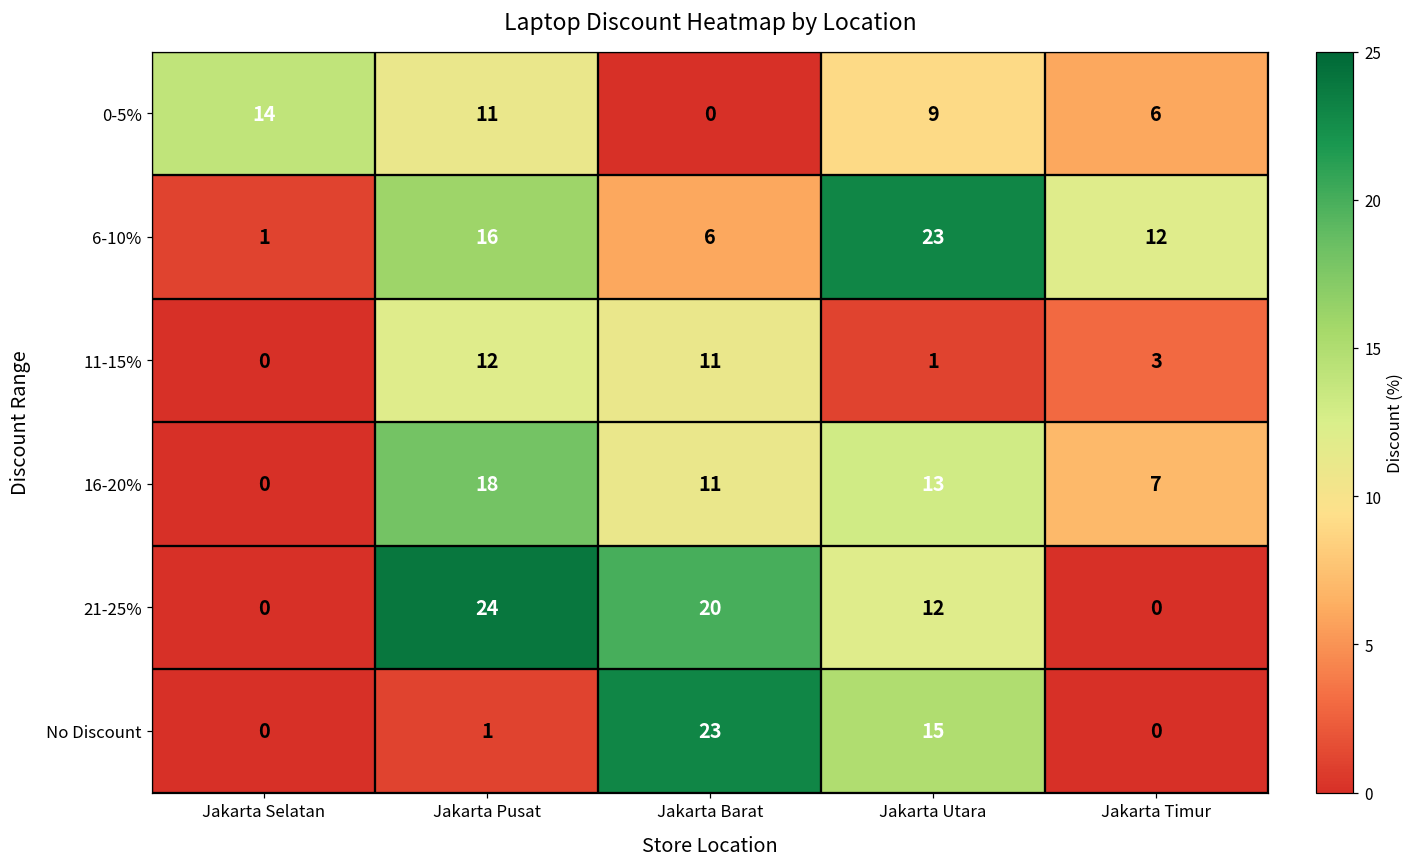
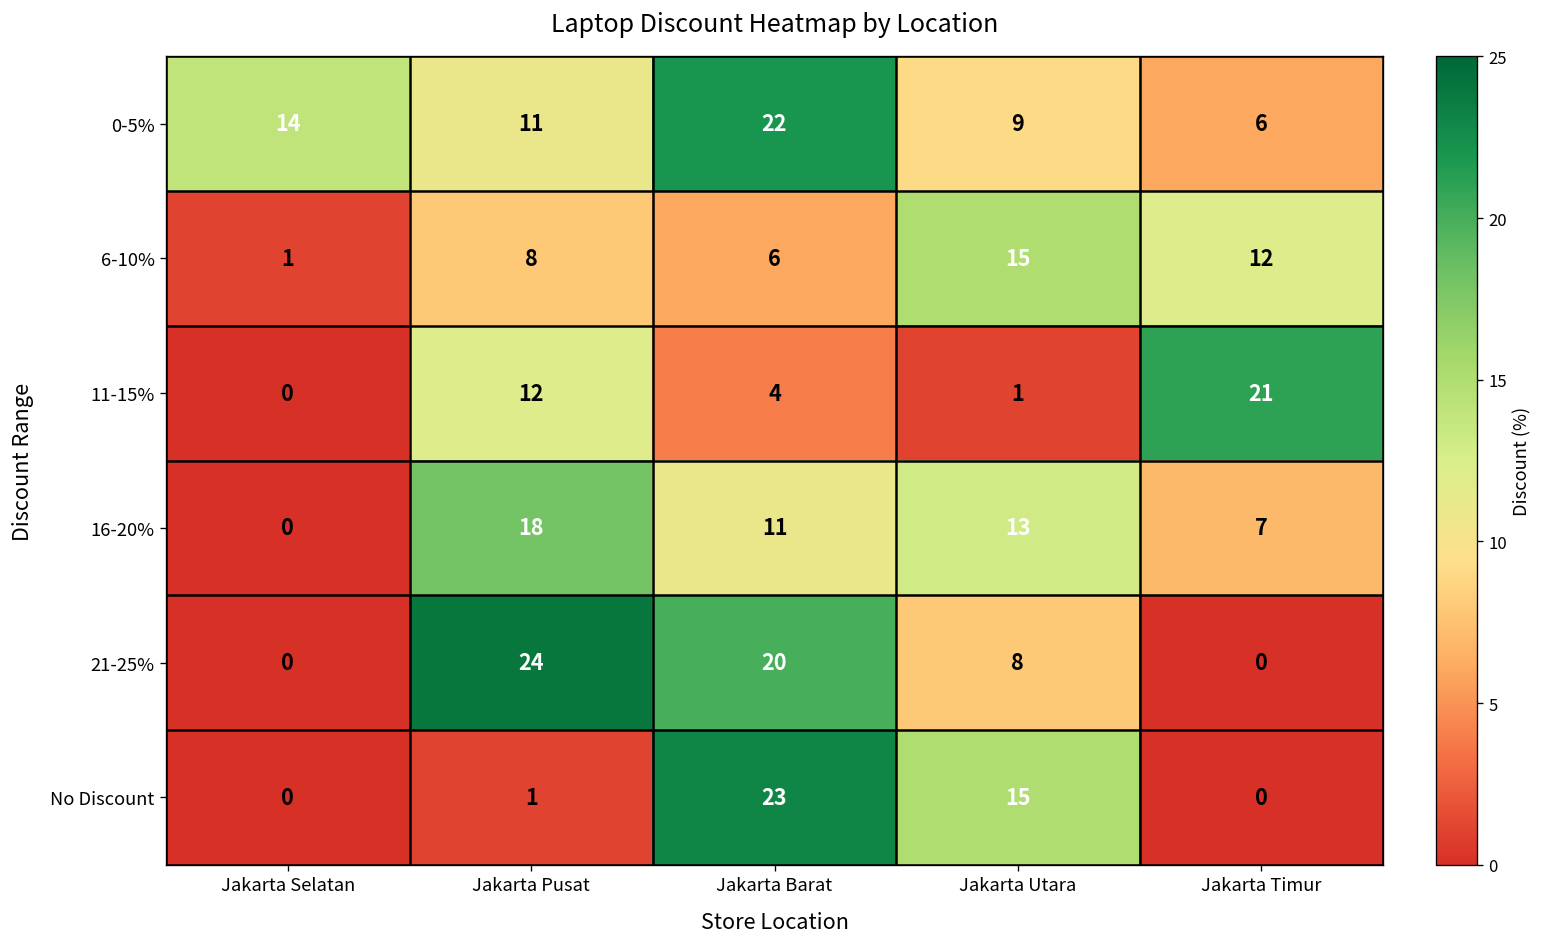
  {
    "0-5%": {
      "Jakarta Selatan": 14,
      "Jakarta Pusat": 11,
-     "Jakarta Barat": 0,
+     "Jakarta Barat": 22,
      "Jakarta Utara": 9,
      "Jakarta Timur": 6
    },
    "6-10%": {
      "Jakarta Selatan": 1,
-     "Jakarta Pusat": 16,
+     "Jakarta Pusat": 8,
      "Jakarta Barat": 6,
-     "Jakarta Utara": 23,
+     "Jakarta Utara": 15,
      "Jakarta Timur": 12
    },
    "11-15%": {
      "Jakarta Selatan": 0,
      "Jakarta Pusat": 12,
-     "Jakarta Barat": 11,
+     "Jakarta Barat": 4,
      "Jakarta Utara": 1,
-     "Jakarta Timur": 3
+     "Jakarta Timur": 21
    },
    "16-20%": {
      "Jakarta Selatan": 0,
      "Jakarta Pusat": 18,
      "Jakarta Barat": 11,
      "Jakarta Utara": 13,
      "Jakarta Timur": 7
    },
    "21-25%": {
      "Jakarta Selatan": 0,
      "Jakarta Pusat": 24,
      "Jakarta Barat": 20,
-     "Jakarta Utara": 12,
+     "Jakarta Utara": 8,
      "Jakarta Timur": 0
    },
    "No Discount": {
      "Jakarta Selatan": 0,
      "Jakarta Pusat": 1,
      "Jakarta Barat": 23,
      "Jakarta Utara": 15,
      "Jakarta Timur": 0
    }
  }
